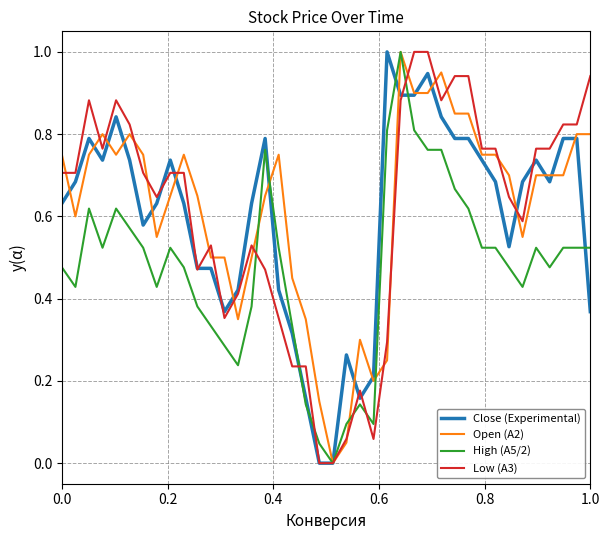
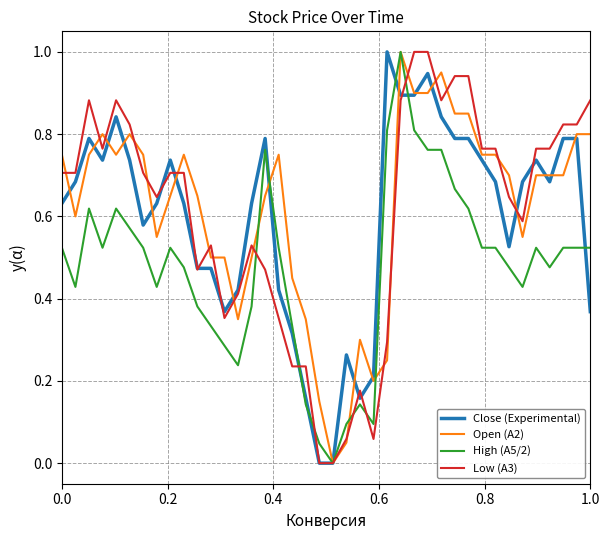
  {
    "Close (Experimental)": {
      "0.0": 0.63,
      "1.0": 0.37
    },
    "Open (A2)": {
      "0.0": 0.75,
      "1.0": 0.80
    },
    "High (A5/2)": {
-     "0.0": 0.48,
+     "0.0": 0.52,
      "1.0": 0.52
    },
    "Low (A3)": {
      "0.0": 0.71,
-     "1.0": 0.94
+     "1.0": 0.88
    }
  }
